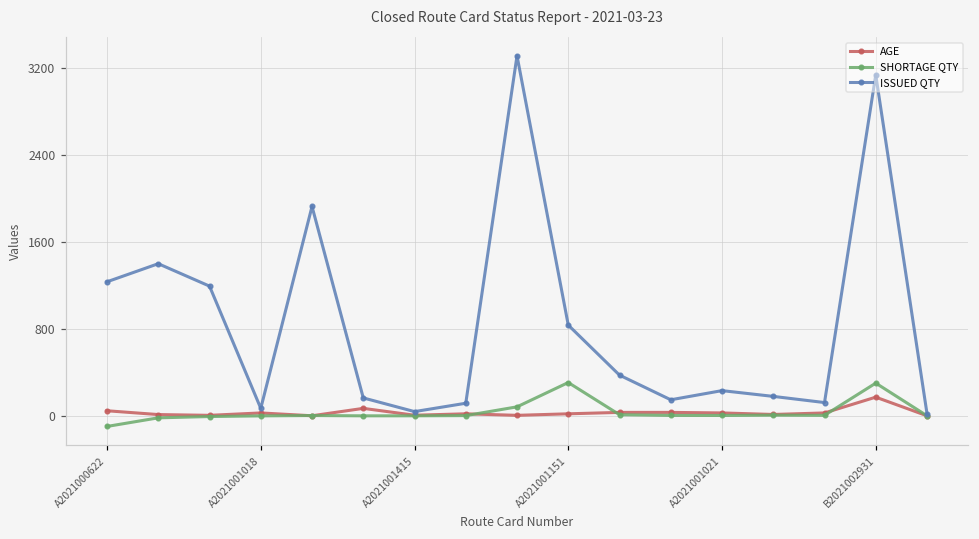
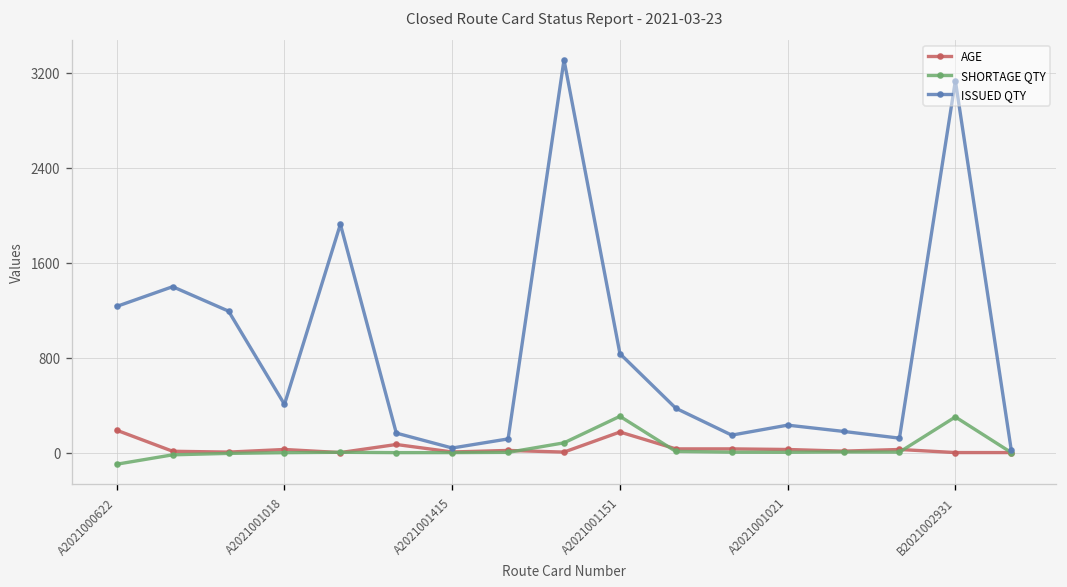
  {
    "AGE": {
-     "A2021000622": 0,
+     "A2021000622": 200,
      "A2021001018": 0,
-     "A2021001151": 0,
-     "B2021002931": 200
+     "A2021001151": 200,
+     "B2021002931": 0
    },
    "SHORTAGE QTY": {
      "A2021000622": -100,
      "A2021001018": 0,
      "A2021001151": 300,
      "B2021002931": 300
    },
    "ISSUED QTY": {
      "A2021000622": 1200,
-     "A2021001018": 100,
+     "A2021001018": 400,
      "A2021001415": 0,
      "A2021001151": 800,
      "A2021001021": 200
    }
  }
